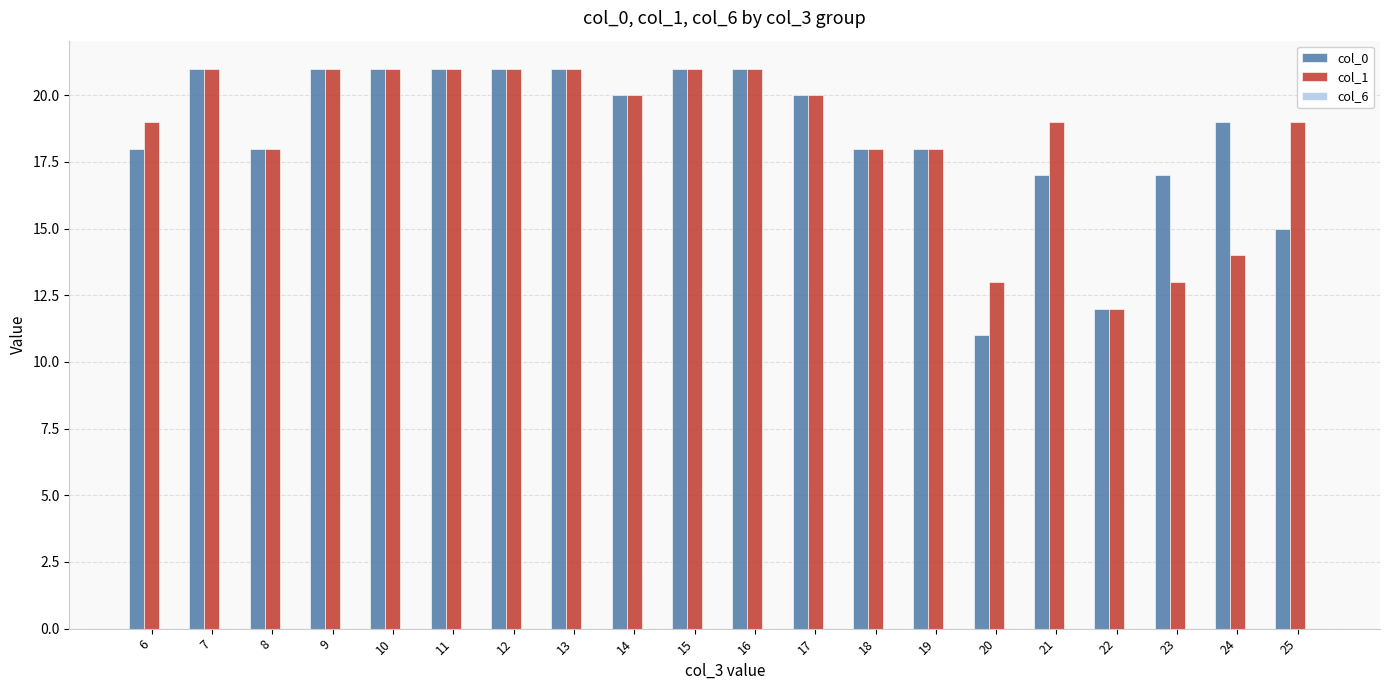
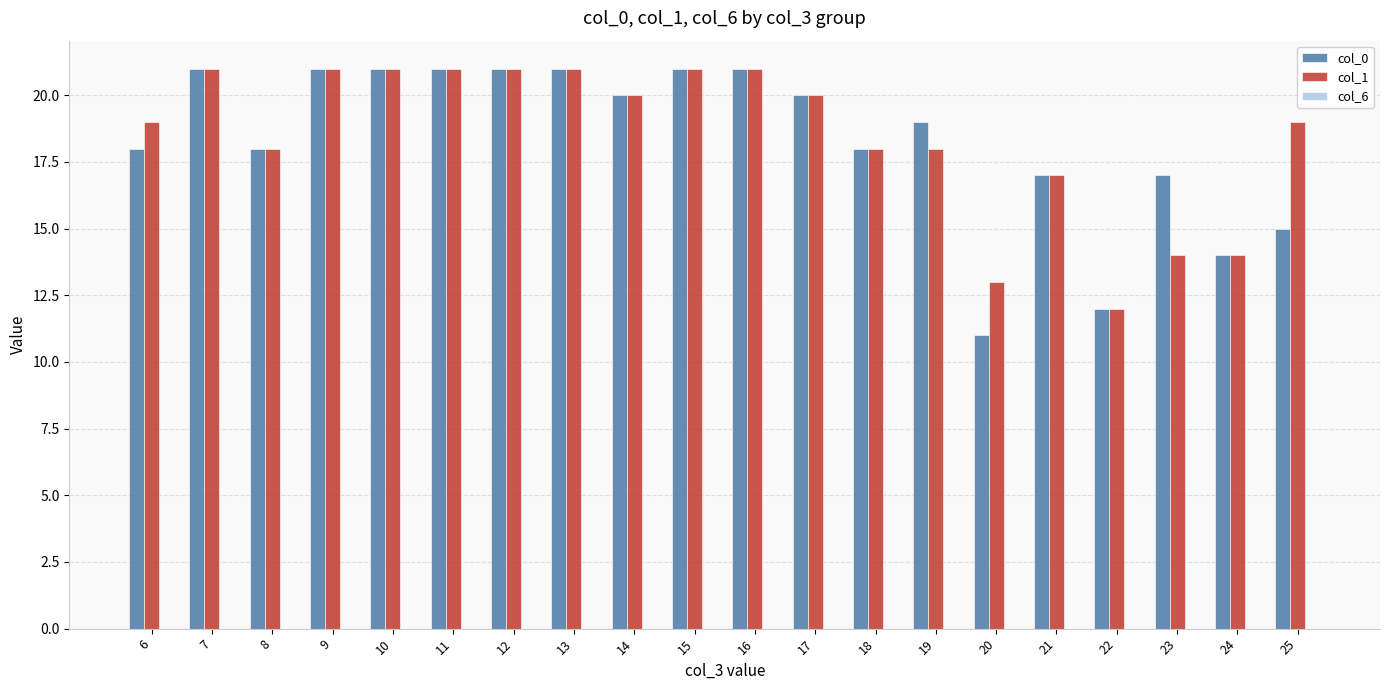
  {
    "col_0": {
      "6": 18,
      "7": 21,
      "8": 18,
      "9": 21,
      "10": 21,
      "11": 21,
      "12": 21,
      "13": 21,
      "14": 20,
      "15": 21,
      "16": 21,
      "17": 20,
      "18": 18,
-     "19": 18,
+     "19": 19,
      "20": 11,
      "21": 17,
      "22": 12,
      "23": 17,
-     "24": 19,
+     "24": 14,
      "25": 15
    },
    "col_1": {
      "6": 19,
      "7": 21,
      "8": 18,
      "9": 21,
      "10": 21,
      "11": 21,
      "12": 21,
      "13": 21,
      "14": 20,
      "15": 21,
      "16": 21,
      "17": 20,
      "18": 18,
      "19": 18,
      "20": 13,
-     "21": 19,
+     "21": 17,
      "22": 12,
-     "23": 13,
+     "23": 14,
      "24": 14,
      "25": 19
    },
    "col_6": {
      "6": 0,
      "7": 0,
      "8": 0,
      "9": 0,
      "10": 0,
      "11": 0,
      "12": 0,
      "13": 0,
      "14": 0,
      "15": 0,
      "16": 0,
      "17": 0,
      "18": 0,
      "19": 0,
      "20": 0,
      "21": 0,
      "22": 0,
      "23": 0,
      "24": 0,
      "25": 0
    }
  }
